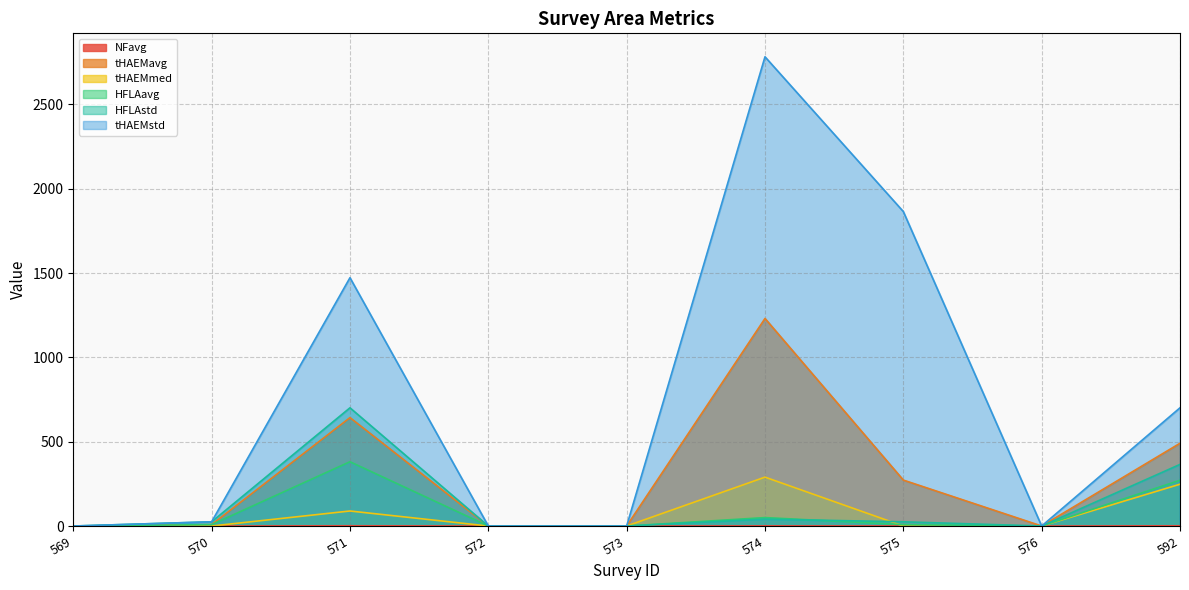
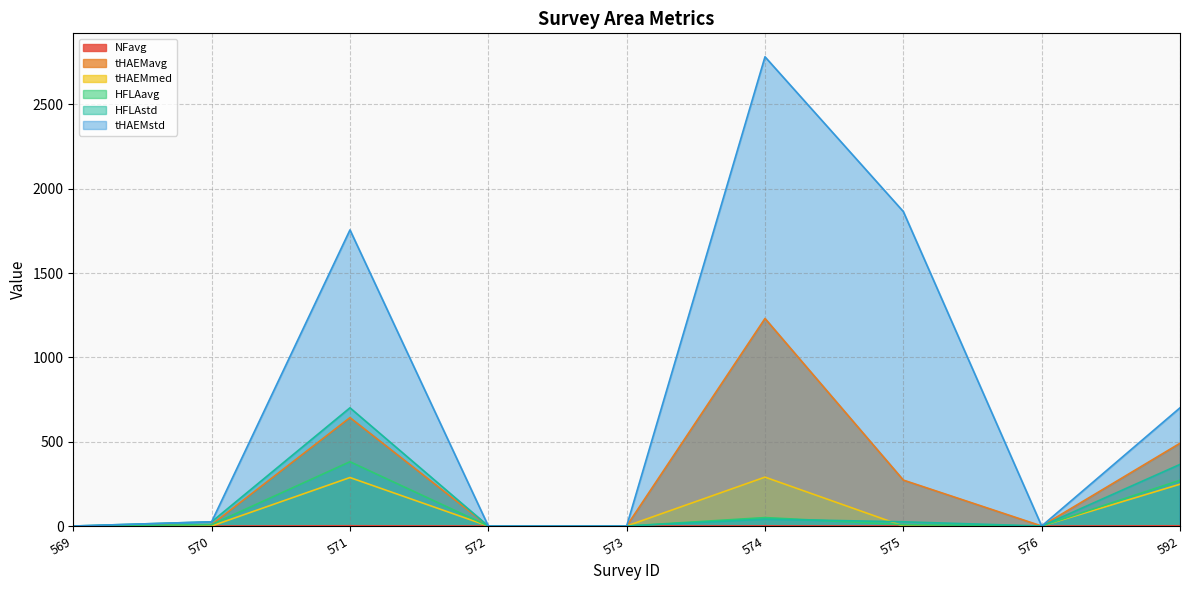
  {
    "tHAEMmed": {
-     "571": 90,
+     "571": 290,
      "574": 290,
      "592": 250
    },
    "tHAEMstd": {
-     "571": 1470,
+     "571": 1760,
      "574": 2780,
      "575": 1860,
      "592": 700
    }
  }
